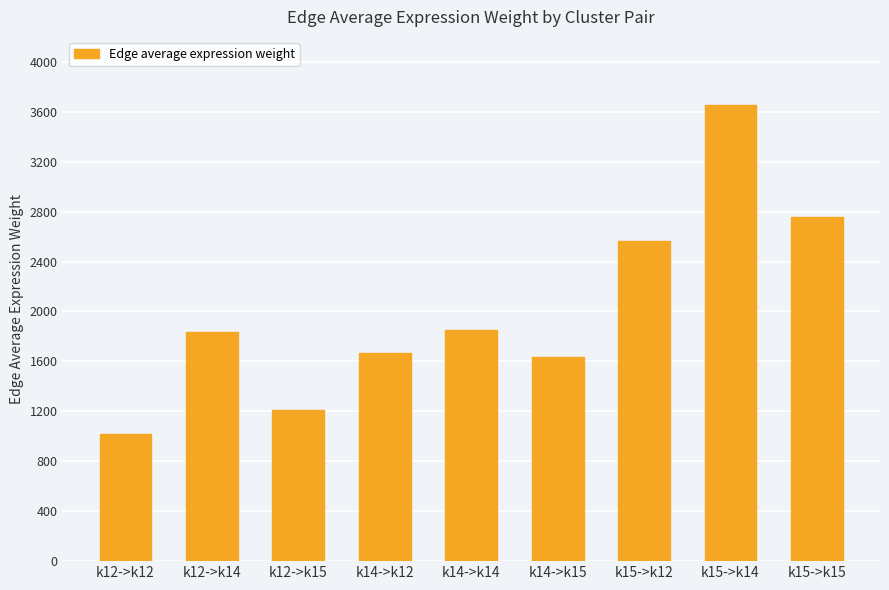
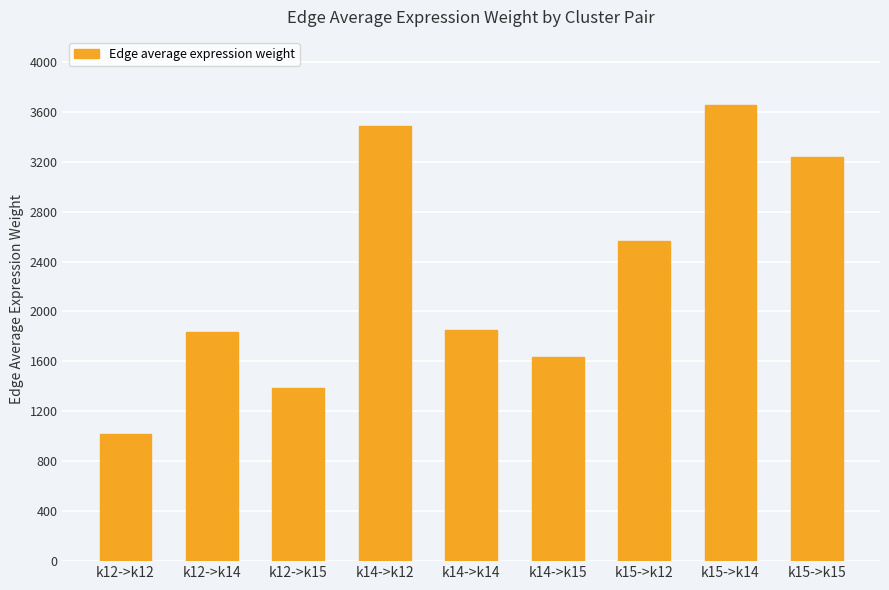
  {
    "k12->k12": 1020,
    "k12->k14": 1830,
-   "k12->k15": 1210,
-   "k14->k12": 1660,
+   "k12->k15": 1380,
+   "k14->k12": 3480,
    "k14->k14": 1850,
    "k14->k15": 1640,
    "k15->k12": 2570,
    "k15->k14": 3650,
-   "k15->k15": 2760
+   "k15->k15": 3240
  }
